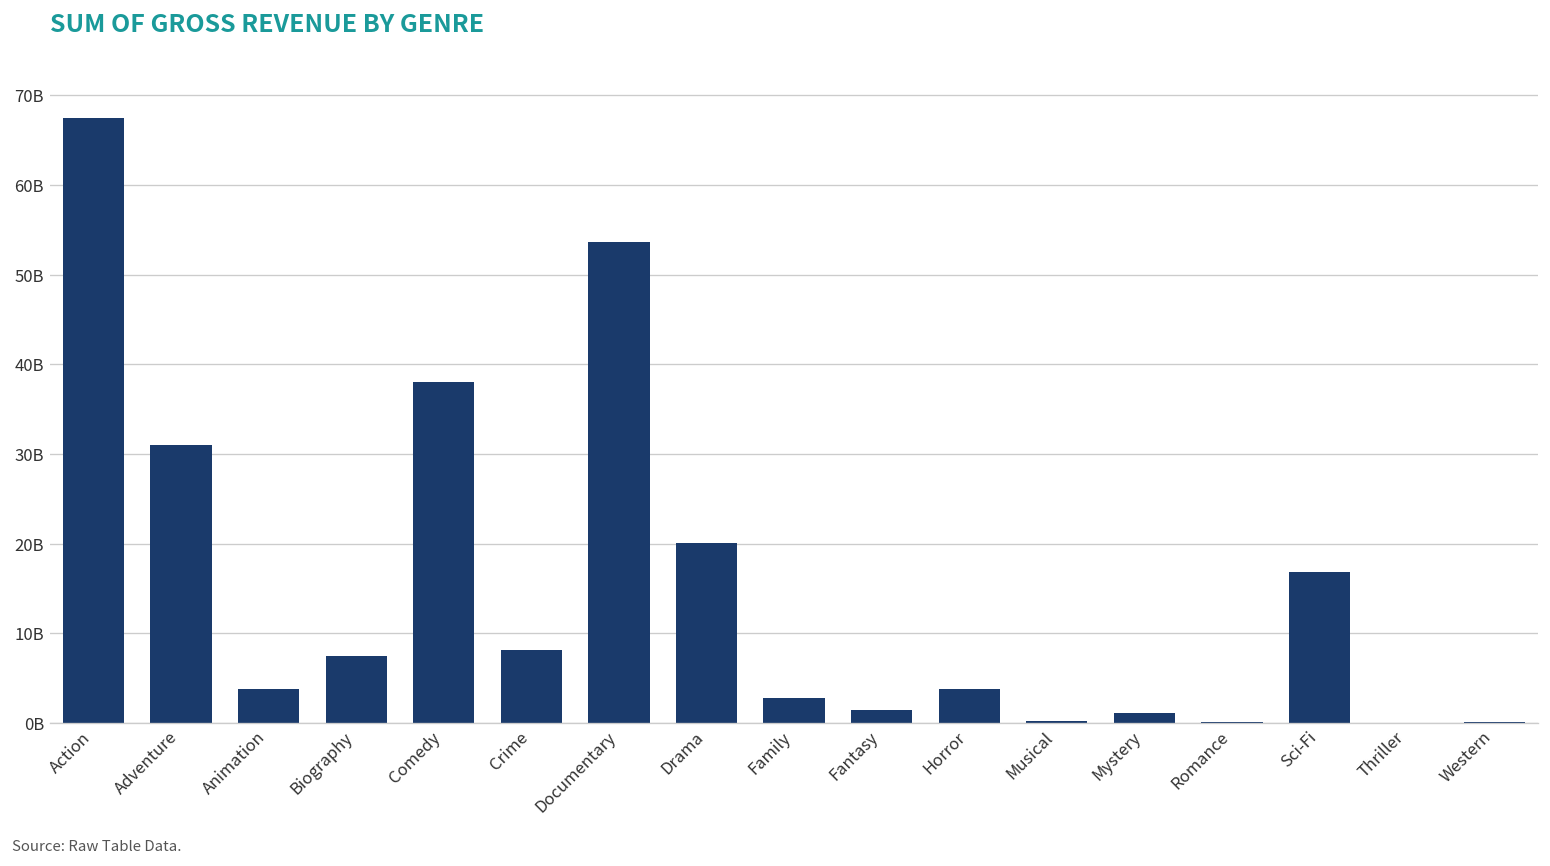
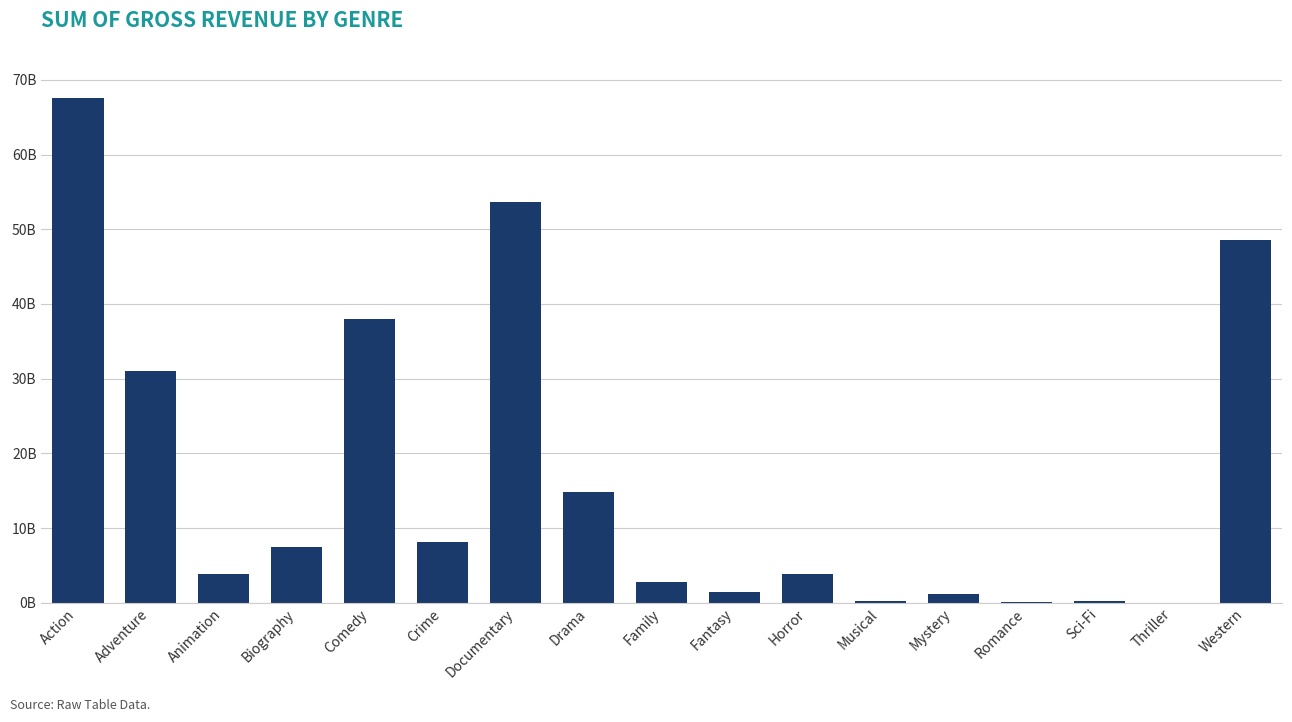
  {
    "Action": 68000000000,
    "Adventure": 31000000000,
    "Animation": 4000000000,
    "Biography": 7000000000,
    "Comedy": 38000000000,
    "Crime": 8000000000,
    "Documentary": 54000000000,
-   "Drama": 20000000000,
+   "Drama": 15000000000,
    "Family": 3000000000,
    "Fantasy": 1000000000,
    "Horror": 4000000000,
    "Mystery": 1000000000,
-   "Sci-Fi": 17000000000,
-   "Western": 0
+   "Sci-Fi": 0,
+   "Western": 49000000000
  }
